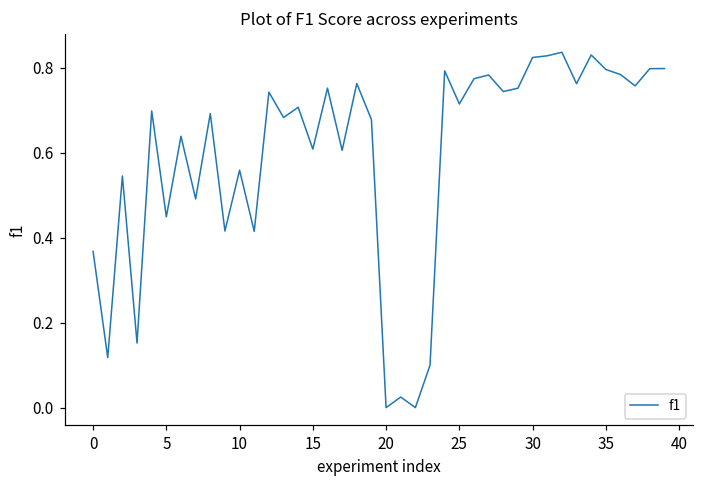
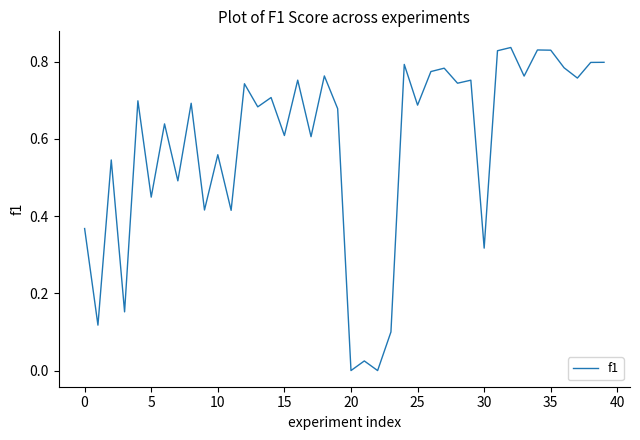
  {
    "0": 0.37,
    "5": 0.45,
    "10": 0.56,
    "15": 0.61,
    "20": 0.00,
-   "25": 0.71,
-   "30": 0.82,
-   "35": 0.80
+   "25": 0.69,
+   "30": 0.32,
+   "35": 0.83
  }
